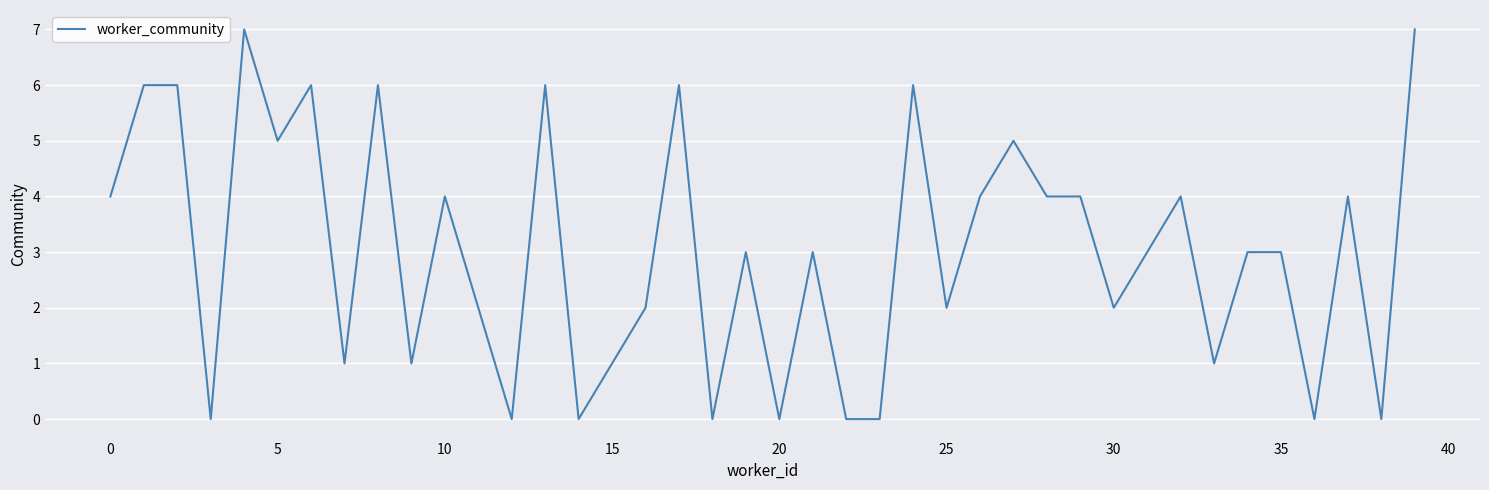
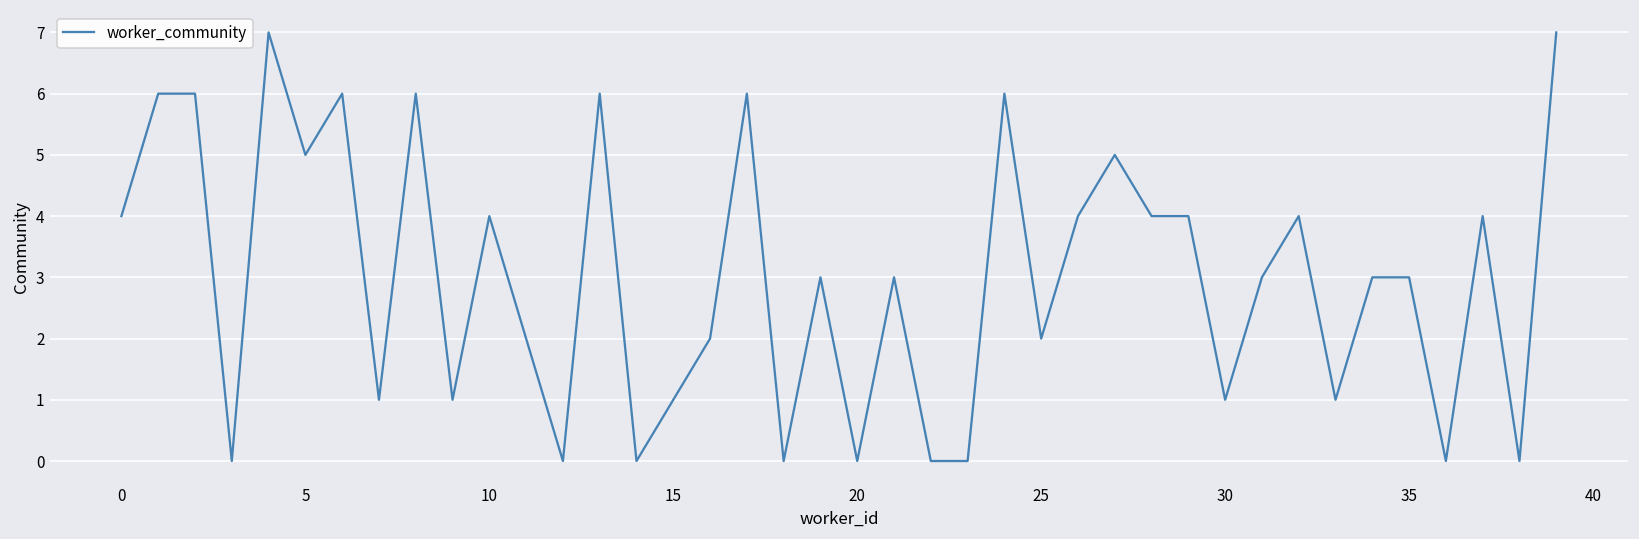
  {
    "0": 4,
    "5": 5,
    "10": 4,
    "15": 1,
    "20": 0,
    "25": 2,
-   "30": 2,
+   "30": 1,
    "35": 3
  }
